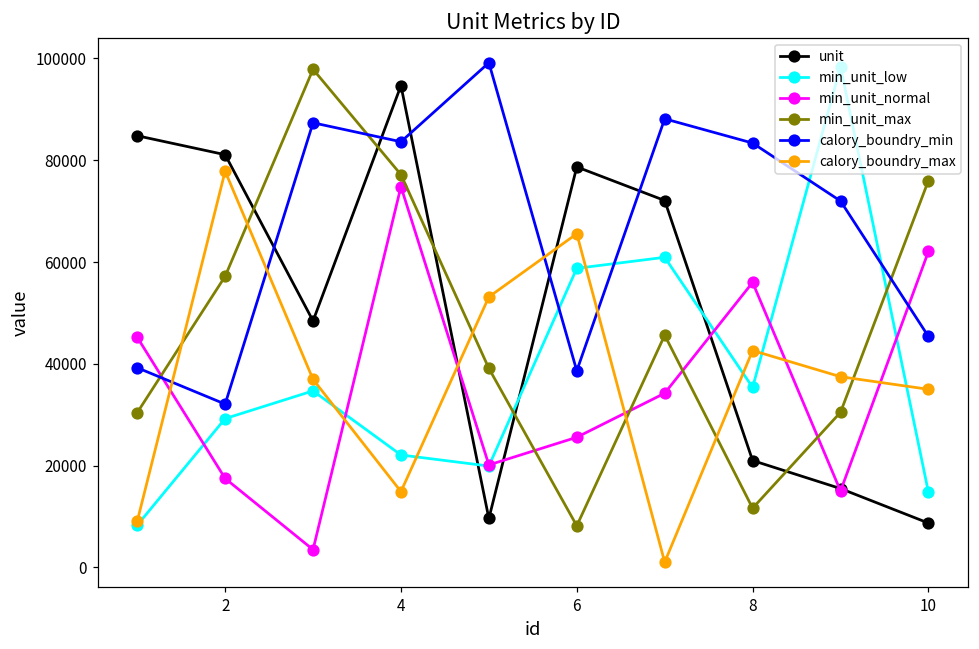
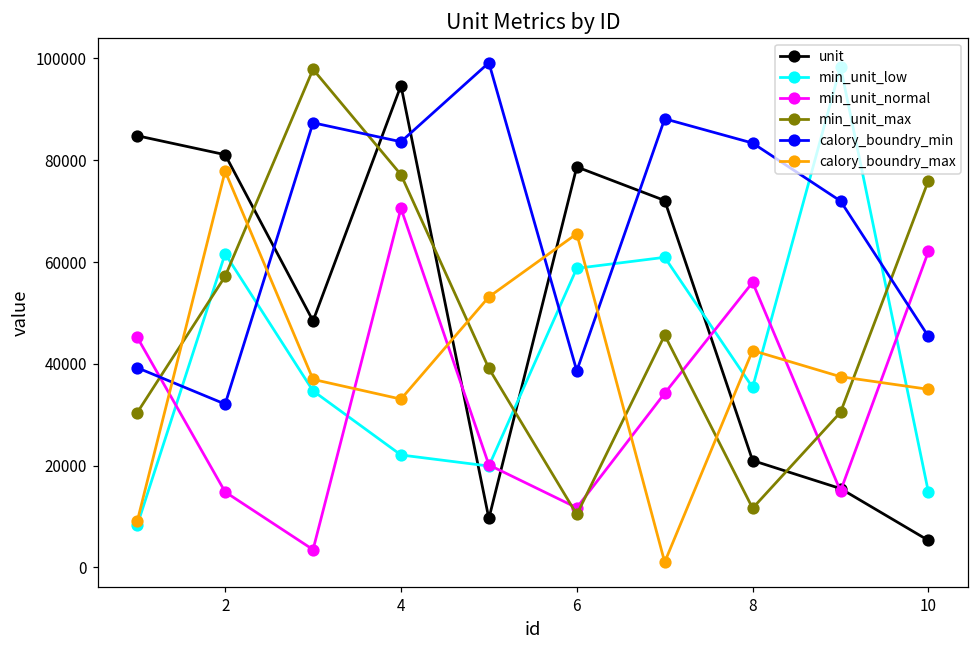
  {
    "unit": {
      "2": 81000,
      "4": 95000,
      "6": 79000,
      "8": 21000,
-     "10": 9000
+     "10": 5000
    },
    "min_unit_low": {
-     "2": 29000,
+     "2": 62000,
      "4": 22000,
      "6": 59000,
      "8": 35000,
      "10": 15000
    },
    "min_unit_normal": {
-     "2": 17000,
-     "4": 75000,
-     "6": 26000,
+     "2": 15000,
+     "4": 71000,
+     "6": 12000,
      "8": 56000,
      "10": 62000
    },
    "min_unit_max": {
      "2": 57000,
      "4": 77000,
-     "6": 8000,
+     "6": 10000,
      "8": 12000,
      "10": 76000
    },
    "calory_boundry_min": {
      "2": 32000,
      "4": 84000,
      "6": 39000,
      "8": 83000,
      "10": 45000
    },
    "calory_boundry_max": {
      "2": 78000,
-     "4": 15000,
+     "4": 33000,
      "6": 66000,
      "8": 43000,
      "10": 35000
    }
  }
